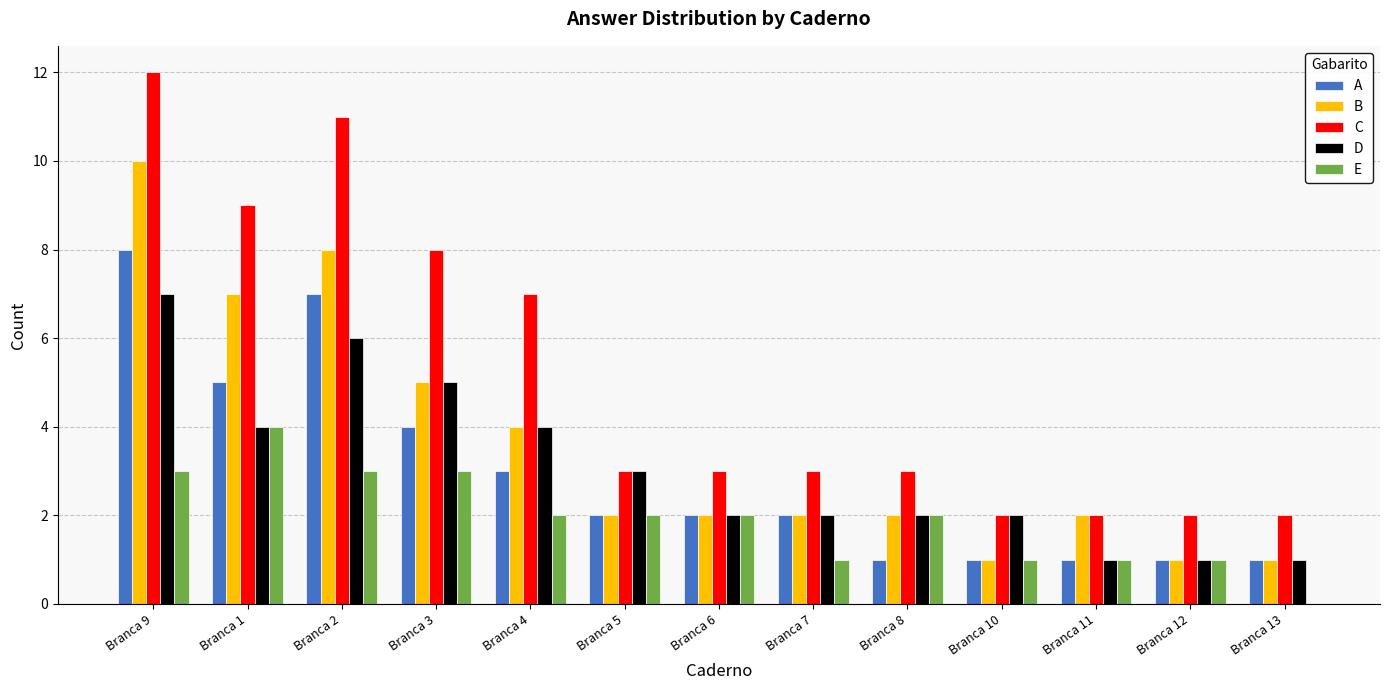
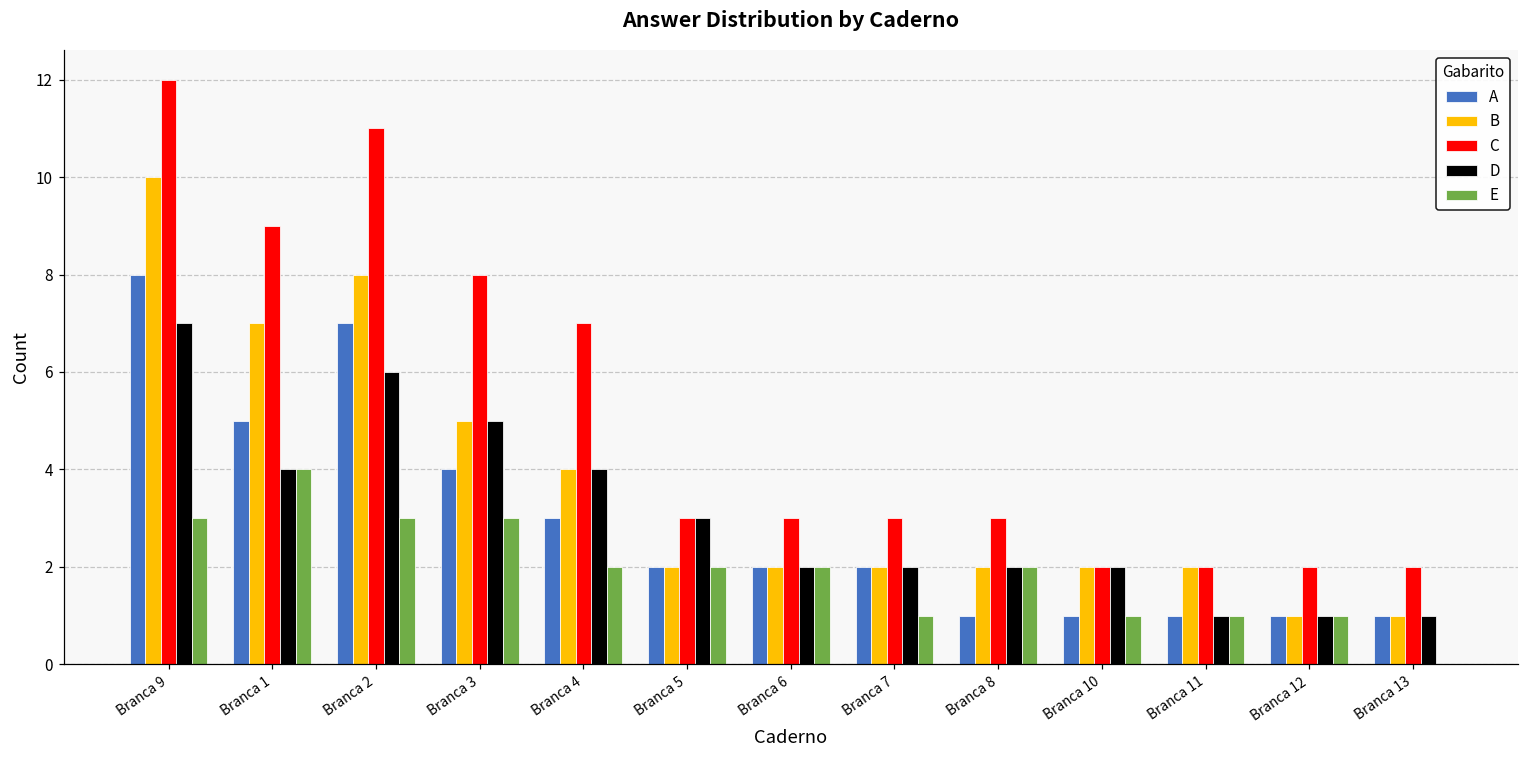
  {
    "A": {
      "Branca 9": 8,
      "Branca 1": 5,
      "Branca 2": 7,
      "Branca 3": 4,
      "Branca 4": 3,
      "Branca 5": 2,
      "Branca 6": 2,
      "Branca 7": 2,
      "Branca 8": 1,
      "Branca 10": 1,
      "Branca 11": 1,
      "Branca 12": 1,
      "Branca 13": 1
    },
    "B": {
      "Branca 9": 10,
      "Branca 1": 7,
      "Branca 2": 8,
      "Branca 3": 5,
      "Branca 4": 4,
      "Branca 5": 2,
      "Branca 6": 2,
      "Branca 7": 2,
      "Branca 8": 2,
-     "Branca 10": 1,
+     "Branca 10": 2,
      "Branca 11": 2,
      "Branca 12": 1,
      "Branca 13": 1
    },
    "C": {
      "Branca 9": 12,
      "Branca 1": 9,
      "Branca 2": 11,
      "Branca 3": 8,
      "Branca 4": 7,
      "Branca 5": 3,
      "Branca 6": 3,
      "Branca 7": 3,
      "Branca 8": 3,
      "Branca 10": 2,
      "Branca 11": 2,
      "Branca 12": 2,
      "Branca 13": 2
    },
    "D": {
      "Branca 9": 7,
      "Branca 1": 4,
      "Branca 2": 6,
      "Branca 3": 5,
      "Branca 4": 4,
      "Branca 5": 3,
      "Branca 6": 2,
      "Branca 7": 2,
      "Branca 8": 2,
      "Branca 10": 2,
      "Branca 11": 1,
      "Branca 12": 1,
      "Branca 13": 1
    },
    "E": {
      "Branca 9": 3,
      "Branca 1": 4,
      "Branca 2": 3,
      "Branca 3": 3,
      "Branca 4": 2,
      "Branca 5": 2,
      "Branca 6": 2,
      "Branca 7": 1,
      "Branca 8": 2,
      "Branca 10": 1,
      "Branca 11": 1,
      "Branca 12": 1,
      "Branca 13": 0
    }
  }
